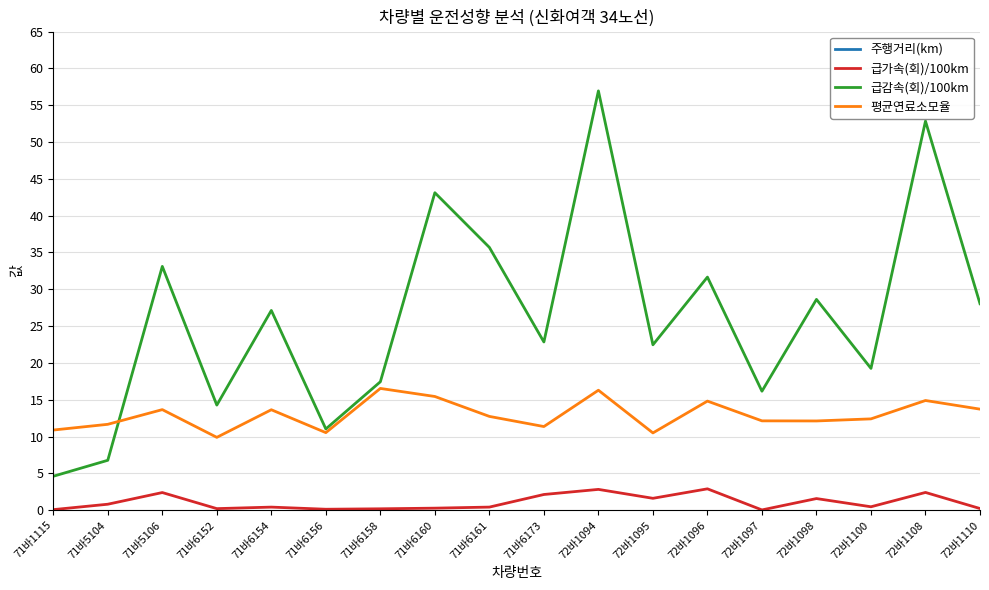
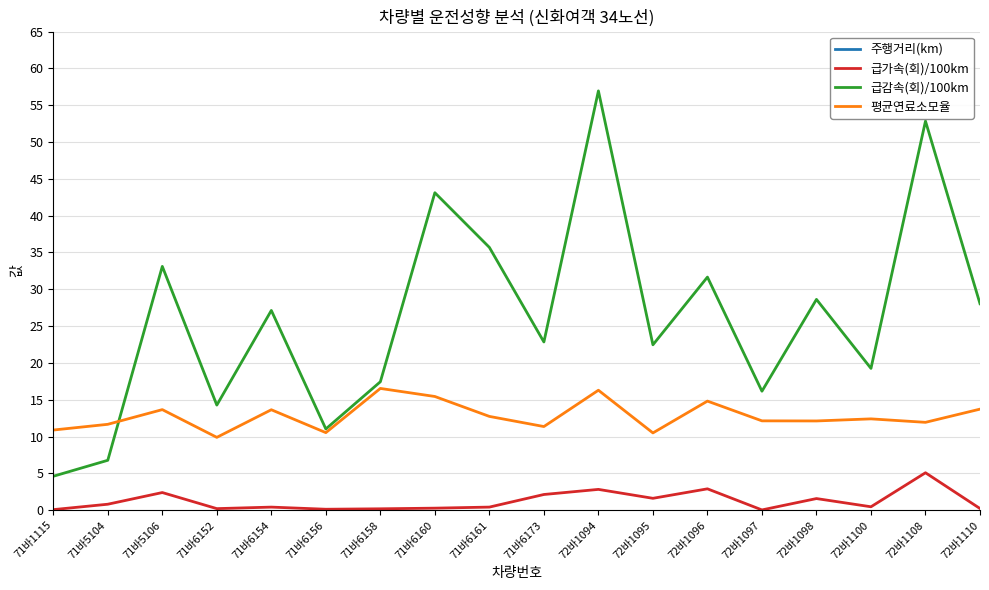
  {
    "급가속(회)/100km": {
      "71바1115": 0,
      "71바5104": 1,
      "71바5106": 2,
      "71바6152": 0,
      "71바6154": 0,
      "71바6156": 0,
      "71바6158": 0,
      "71바6160": 0,
      "71바6161": 0,
      "71바6173": 2,
      "72바1094": 3,
      "72바1095": 2,
      "72바1096": 3,
      "72바1097": 0,
      "72바1098": 2,
      "72바1100": 0,
-     "72바1108": 2,
+     "72바1108": 5,
      "72바1110": 0
    },
    "급감속(회)/100km": {
      "71바1115": 5,
      "71바5104": 7,
      "71바5106": 33,
      "71바6152": 14,
      "71바6154": 27,
      "71바6156": 11,
      "71바6158": 17,
      "71바6160": 43,
      "71바6161": 36,
      "71바6173": 23,
      "72바1094": 57,
      "72바1095": 22,
      "72바1096": 32,
      "72바1097": 16,
      "72바1098": 29,
      "72바1100": 19,
      "72바1108": 53,
      "72바1110": 28
    },
    "평균연료소모율": {
      "71바1115": 11,
      "71바5104": 12,
      "71바5106": 14,
      "71바6152": 10,
      "71바6154": 14,
      "71바6156": 11,
      "71바6158": 17,
      "71바6160": 15,
      "71바6161": 13,
      "71바6173": 11,
      "72바1094": 16,
      "72바1095": 10,
      "72바1096": 15,
      "72바1097": 12,
      "72바1098": 12,
      "72바1100": 12,
-     "72바1108": 15,
+     "72바1108": 12,
      "72바1110": 14
    }
  }
